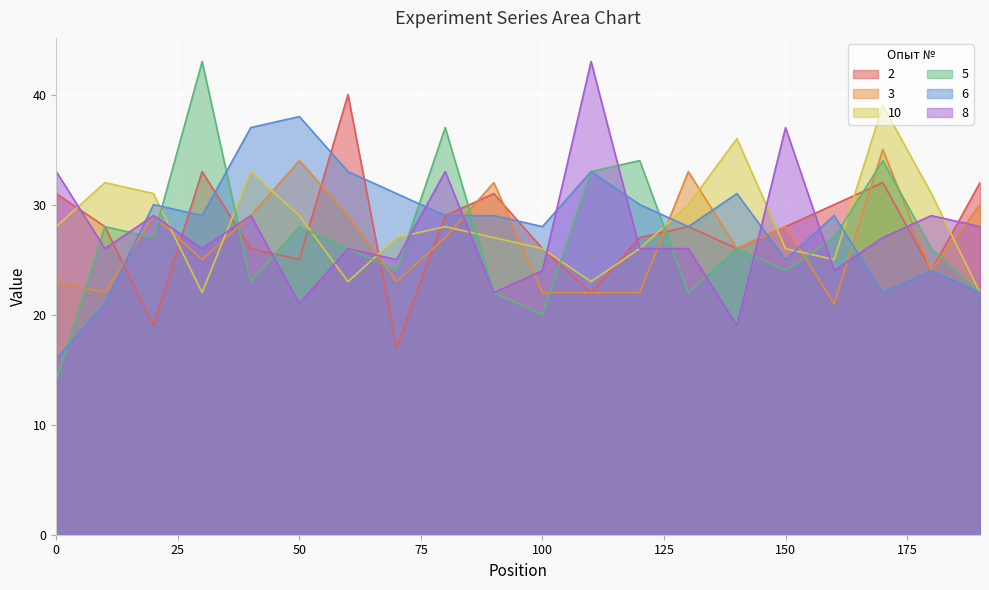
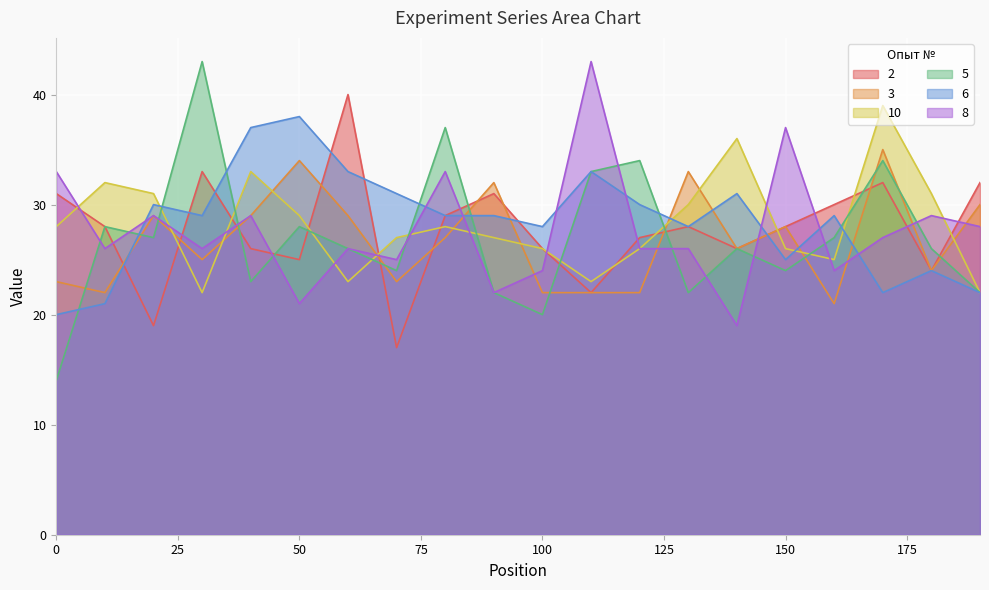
  {
    "5": {
      "0": 14,
      "50": 28,
      "100": 20,
      "150": 24
    },
    "6": {
-     "0": 16,
+     "0": 20,
      "50": 38,
      "100": 28,
      "150": 25
    },
    "8": {
      "0": 33,
      "50": 21,
      "100": 24,
      "150": 37
    }
  }
